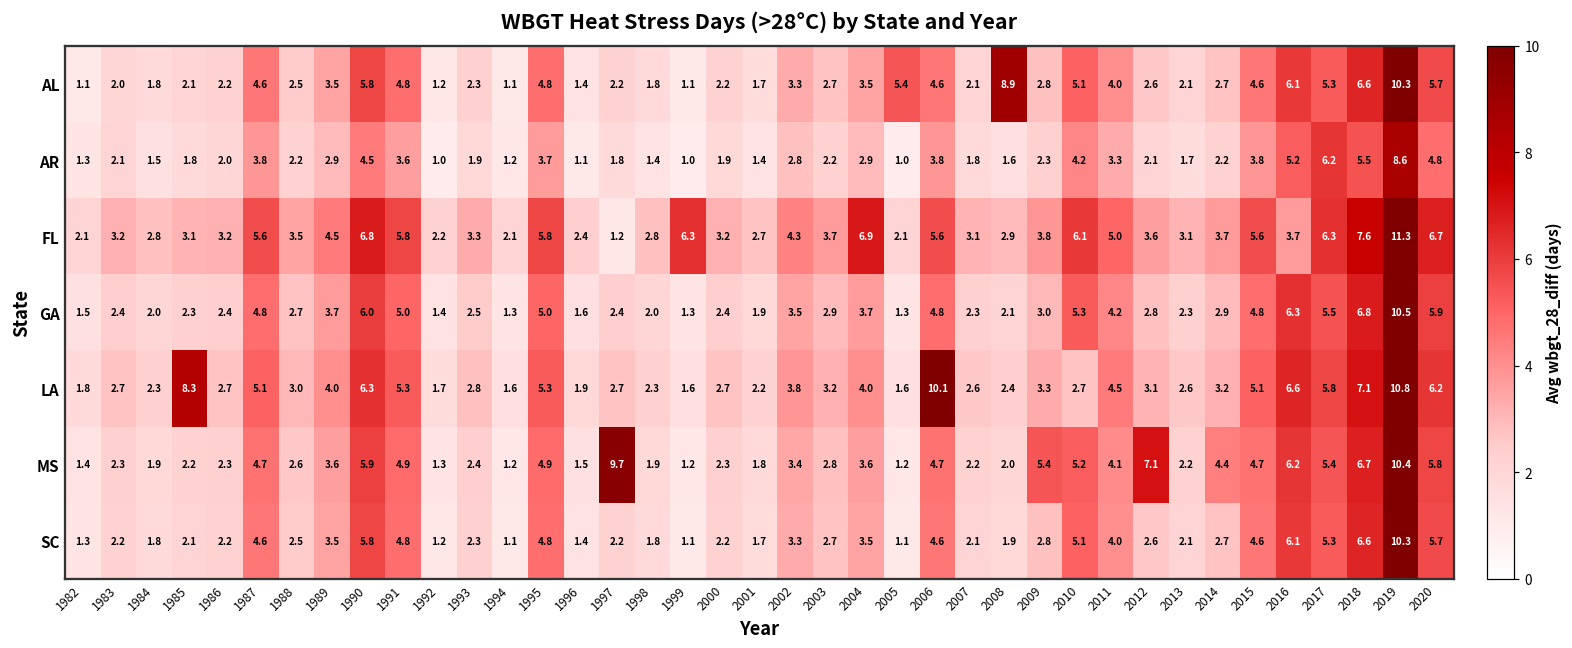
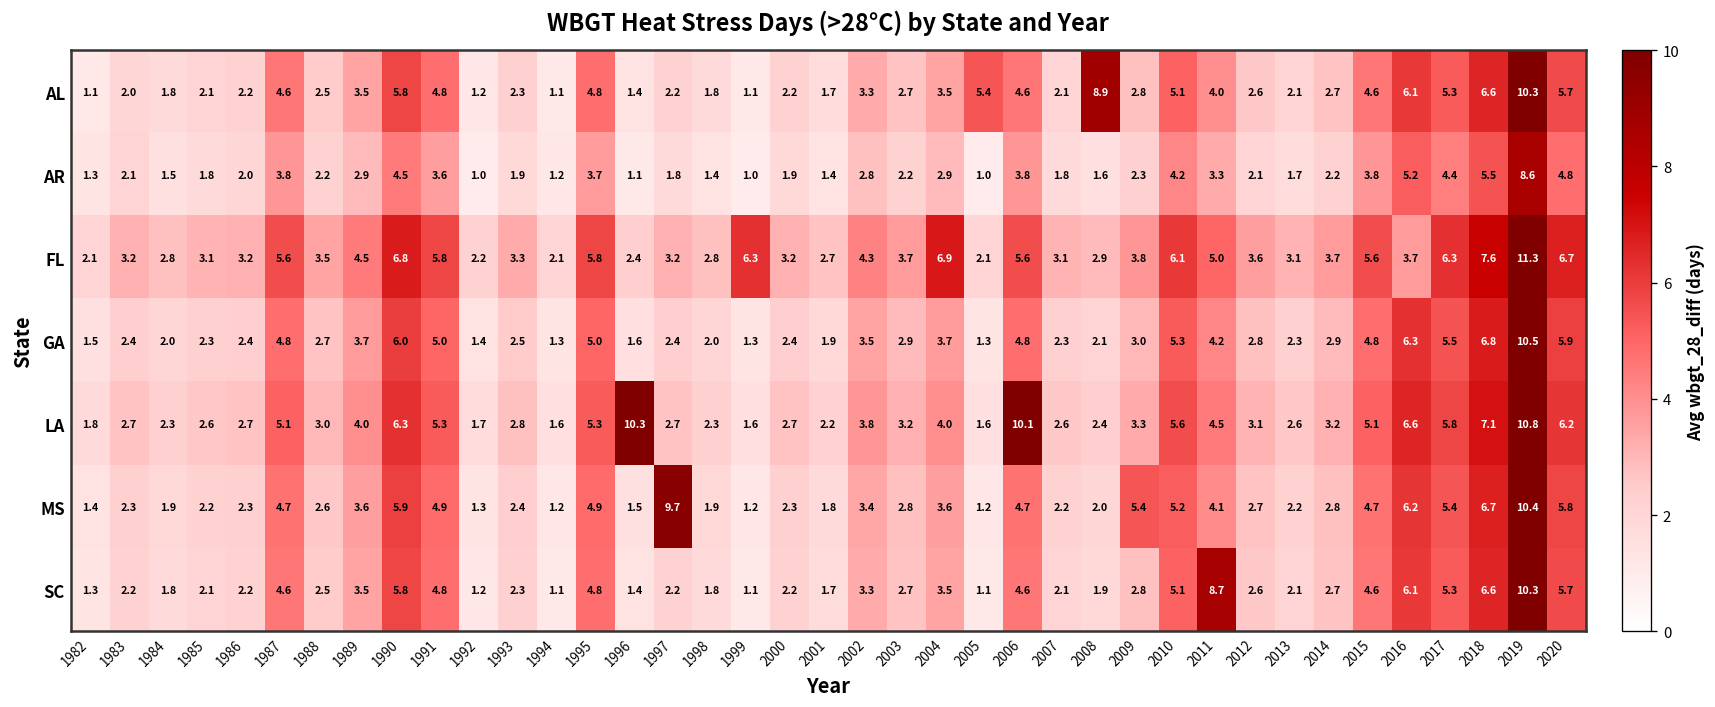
  {
    "AR": {
      "1982": 1.3,
      "1983": 2.1,
      "1984": 1.5,
      "1985": 1.8,
      "1986": 2.0,
      "1987": 3.8,
      "1988": 2.2,
      "1989": 2.9,
      "1990": 4.5,
      "1991": 3.6,
      "1992": 1.0,
      "1993": 1.9,
      "1994": 1.2,
      "1995": 3.7,
      "1996": 1.1,
      "1997": 1.8,
      "1998": 1.4,
      "1999": 1.0,
      "2000": 1.9,
      "2001": 1.4,
      "2002": 2.8,
      "2003": 2.2,
      "2004": 2.9,
      "2005": 1.0,
      "2006": 3.8,
      "2007": 1.8,
      "2008": 1.6,
      "2009": 2.3,
      "2010": 4.2,
      "2011": 3.3,
      "2012": 2.1,
      "2013": 1.7,
      "2014": 2.2,
      "2015": 3.8,
      "2016": 5.2,
-     "2017": 6.2,
+     "2017": 4.4,
      "2018": 5.5,
      "2019": 8.6,
      "2020": 4.8
    },
    "FL": {
      "1982": 2.1,
      "1983": 3.2,
      "1984": 2.8,
      "1985": 3.1,
      "1986": 3.2,
      "1987": 5.6,
      "1988": 3.5,
      "1989": 4.5,
      "1990": 6.8,
      "1991": 5.8,
      "1992": 2.2,
      "1993": 3.3,
      "1994": 2.1,
      "1995": 5.8,
      "1996": 2.4,
-     "1997": 1.2,
+     "1997": 3.2,
      "1998": 2.8,
      "1999": 6.3,
      "2000": 3.2,
      "2001": 2.7,
      "2002": 4.3,
      "2003": 3.7,
      "2004": 6.9,
      "2005": 2.1,
      "2006": 5.6,
      "2007": 3.1,
      "2008": 2.9,
      "2009": 3.8,
      "2010": 6.1,
      "2011": 5.0,
      "2012": 3.6,
      "2013": 3.1,
      "2014": 3.7,
      "2015": 5.6,
      "2016": 3.7,
      "2017": 6.3,
      "2018": 7.6,
      "2019": 11.3,
      "2020": 6.7
    },
    "LA": {
      "1982": 1.8,
      "1983": 2.7,
      "1984": 2.3,
-     "1985": 8.3,
+     "1985": 2.6,
      "1986": 2.7,
      "1987": 5.1,
      "1988": 3.0,
      "1989": 4.0,
      "1990": 6.3,
      "1991": 5.3,
      "1992": 1.7,
      "1993": 2.8,
      "1994": 1.6,
      "1995": 5.3,
-     "1996": 1.9,
+     "1996": 10.3,
      "1997": 2.7,
      "1998": 2.3,
      "1999": 1.6,
      "2000": 2.7,
      "2001": 2.2,
      "2002": 3.8,
      "2003": 3.2,
      "2004": 4.0,
      "2005": 1.6,
      "2006": 10.1,
      "2007": 2.6,
      "2008": 2.4,
      "2009": 3.3,
-     "2010": 2.7,
+     "2010": 5.6,
      "2011": 4.5,
      "2012": 3.1,
      "2013": 2.6,
      "2014": 3.2,
      "2015": 5.1,
      "2016": 6.6,
      "2017": 5.8,
      "2018": 7.1,
      "2019": 10.8,
      "2020": 6.2
    },
    "MS": {
      "1982": 1.4,
      "1983": 2.3,
      "1984": 1.9,
      "1985": 2.2,
      "1986": 2.3,
      "1987": 4.7,
      "1988": 2.6,
      "1989": 3.6,
      "1990": 5.9,
      "1991": 4.9,
      "1992": 1.3,
      "1993": 2.4,
      "1994": 1.2,
      "1995": 4.9,
      "1996": 1.5,
      "1997": 9.7,
      "1998": 1.9,
      "1999": 1.2,
      "2000": 2.3,
      "2001": 1.8,
      "2002": 3.4,
      "2003": 2.8,
      "2004": 3.6,
      "2005": 1.2,
      "2006": 4.7,
      "2007": 2.2,
      "2008": 2.0,
      "2009": 5.4,
      "2010": 5.2,
      "2011": 4.1,
-     "2012": 7.1,
+     "2012": 2.7,
      "2013": 2.2,
-     "2014": 4.4,
+     "2014": 2.8,
      "2015": 4.7,
      "2016": 6.2,
      "2017": 5.4,
      "2018": 6.7,
      "2019": 10.4,
      "2020": 5.8
    },
    "SC": {
      "1982": 1.3,
      "1983": 2.2,
      "1984": 1.8,
      "1985": 2.1,
      "1986": 2.2,
      "1987": 4.6,
      "1988": 2.5,
      "1989": 3.5,
      "1990": 5.8,
      "1991": 4.8,
      "1992": 1.2,
      "1993": 2.3,
      "1994": 1.1,
      "1995": 4.8,
      "1996": 1.4,
      "1997": 2.2,
      "1998": 1.8,
      "1999": 1.1,
      "2000": 2.2,
      "2001": 1.7,
      "2002": 3.3,
      "2003": 2.7,
      "2004": 3.5,
      "2005": 1.1,
      "2006": 4.6,
      "2007": 2.1,
      "2008": 1.9,
      "2009": 2.8,
      "2010": 5.1,
-     "2011": 4.0,
+     "2011": 8.7,
      "2012": 2.6,
      "2013": 2.1,
      "2014": 2.7,
      "2015": 4.6,
      "2016": 6.1,
      "2017": 5.3,
      "2018": 6.6,
      "2019": 10.3,
      "2020": 5.7
    }
  }
